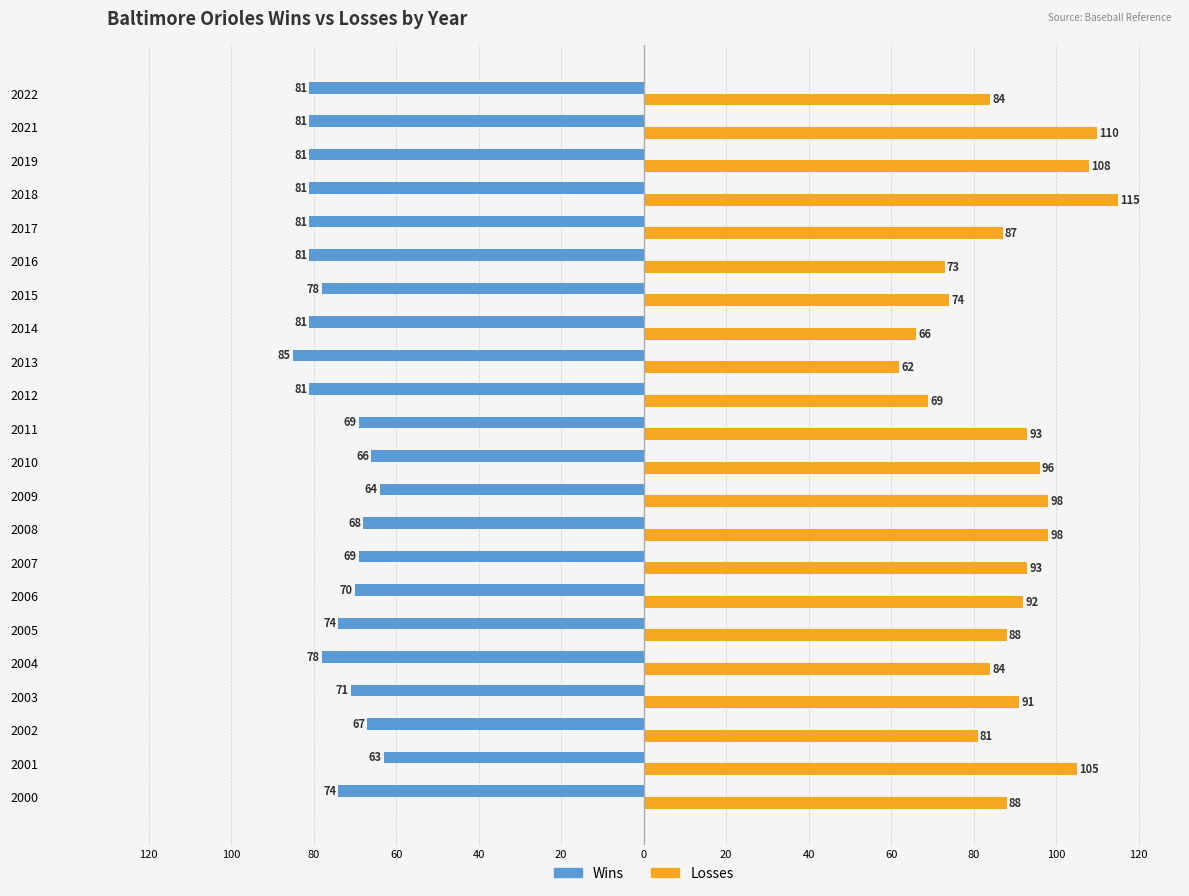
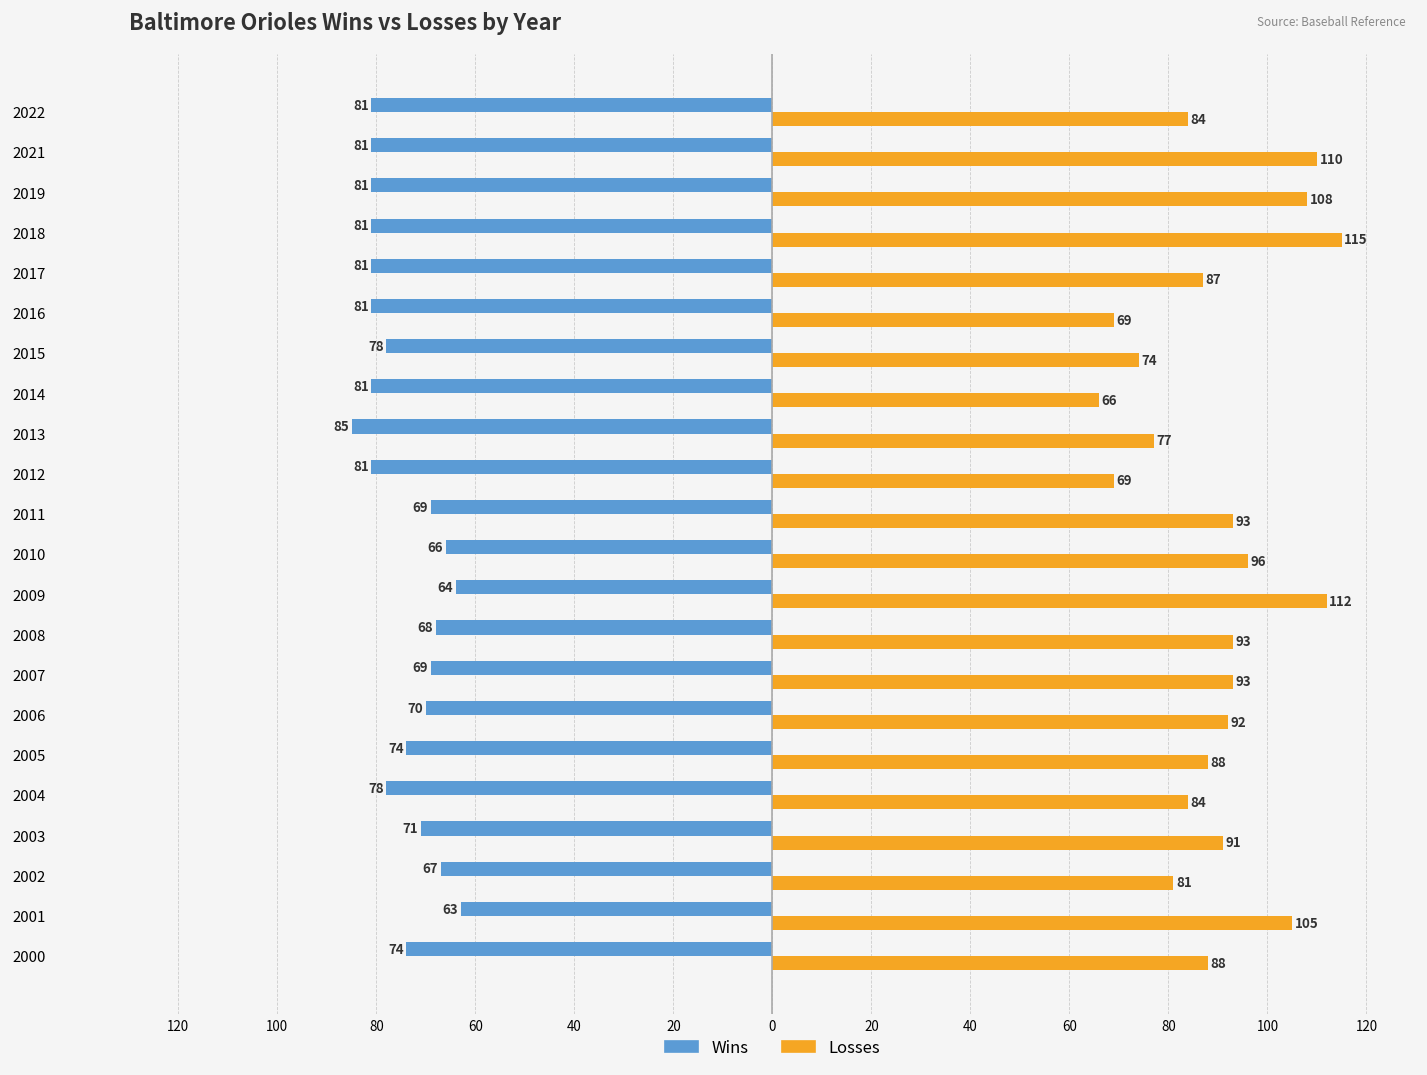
  {
    "Losses": {
      "2022": 84,
      "2021": 110,
      "2019": 108,
      "2018": 115,
      "2017": 87,
-     "2016": 73,
+     "2016": 69,
      "2015": 74,
      "2014": 66,
-     "2013": 62,
+     "2013": 77,
      "2012": 69,
      "2011": 93,
      "2010": 96,
-     "2009": 98,
-     "2008": 98,
+     "2009": 112,
+     "2008": 93,
      "2007": 93,
      "2006": 92,
      "2005": 88,
      "2004": 84,
      "2003": 91,
      "2002": 81,
      "2001": 105,
      "2000": 88
    }
  }
